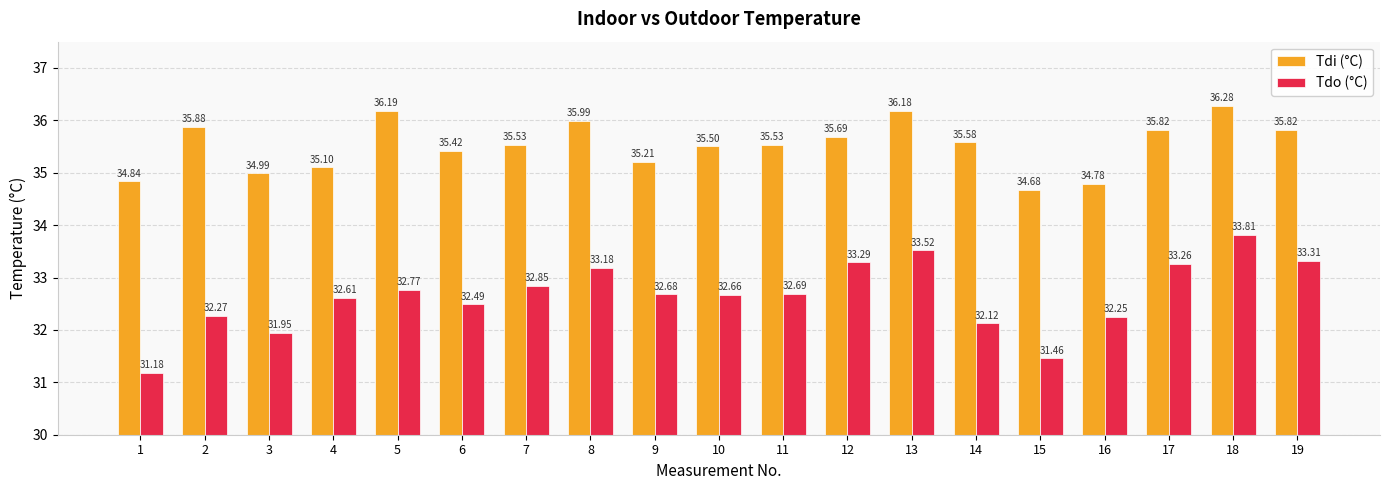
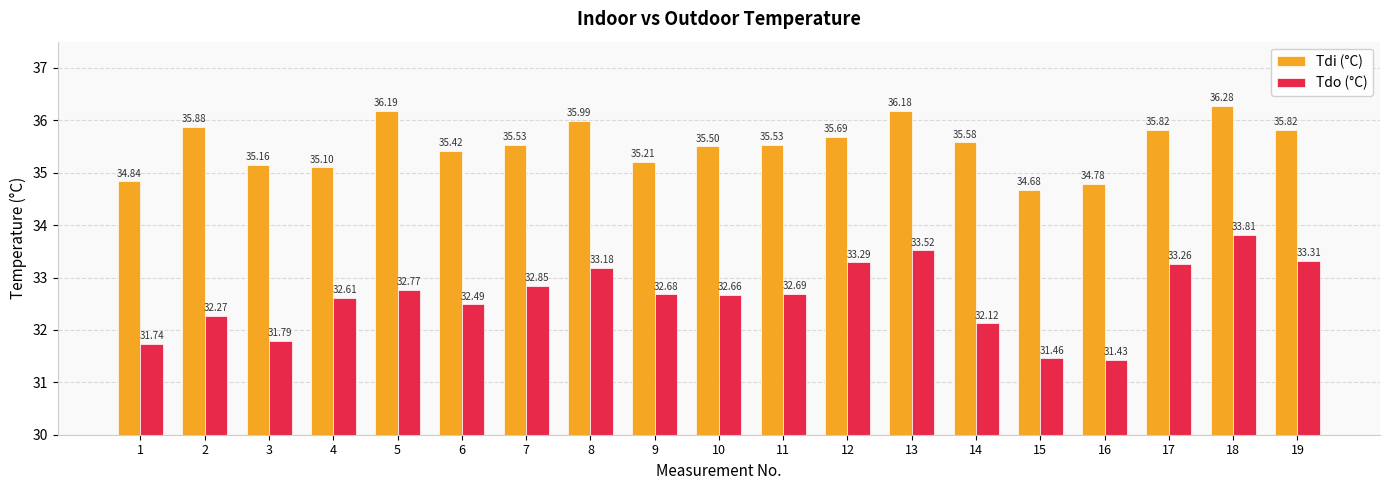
  {
    "Tdi (°C)": {
      "1": 34.84,
      "2": 35.88,
-     "3": 34.99,
+     "3": 35.16,
      "4": 35.10,
      "5": 36.19,
      "6": 35.42,
      "7": 35.53,
      "8": 35.99,
      "9": 35.21,
      "10": 35.50,
      "11": 35.53,
      "12": 35.69,
      "13": 36.18,
      "14": 35.58,
      "15": 34.68,
      "16": 34.78,
      "17": 35.82,
      "18": 36.28,
      "19": 35.82
    },
    "Tdo (°C)": {
-     "1": 31.18,
+     "1": 31.74,
      "2": 32.27,
-     "3": 31.95,
+     "3": 31.79,
      "4": 32.61,
      "5": 32.77,
      "6": 32.49,
      "7": 32.85,
      "8": 33.18,
      "9": 32.68,
      "10": 32.66,
      "11": 32.69,
      "12": 33.29,
      "13": 33.52,
      "14": 32.12,
      "15": 31.46,
-     "16": 32.25,
+     "16": 31.43,
      "17": 33.26,
      "18": 33.81,
      "19": 33.31
    }
  }
